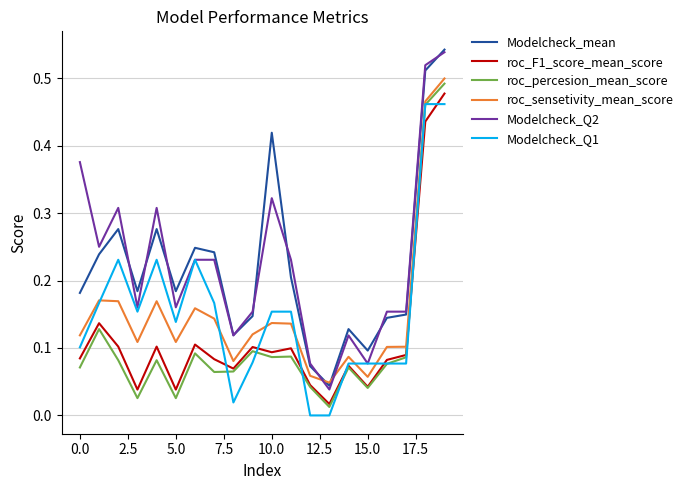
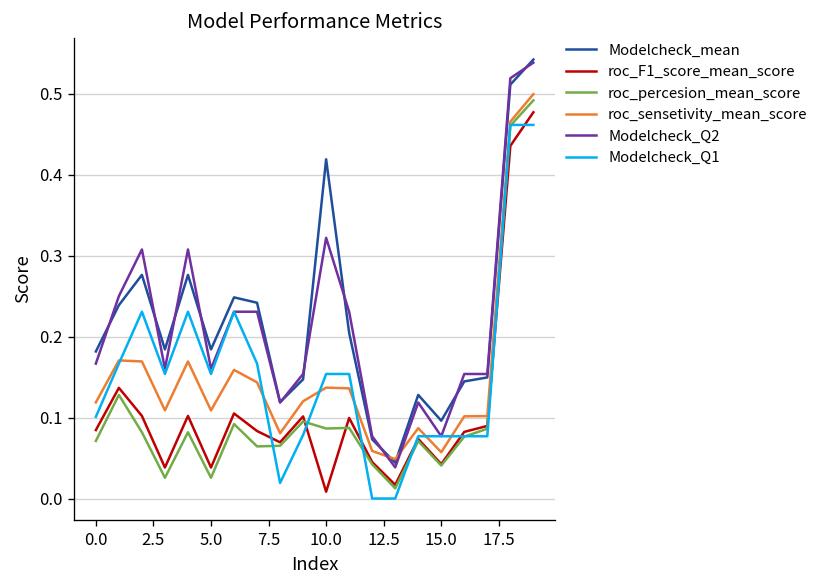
  {
    "Modelcheck_mean": {
      "0.0": 0.18,
      "5.0": 0.18,
      "10.0": 0.42,
      "15.0": 0.10
    },
    "roc_F1_score_mean_score": {
      "0.0": 0.08,
      "5.0": 0.04,
-     "10.0": 0.09
+     "10.0": 0.01
    },
    "roc_percesion_mean_score": {
      "0.0": 0.07,
      "5.0": 0.03,
      "10.0": 0.09
    },
    "roc_sensetivity_mean_score": {
      "0.0": 0.12,
      "5.0": 0.11,
      "10.0": 0.14,
      "15.0": 0.06
    },
    "Modelcheck_Q2": {
-     "0.0": 0.38,
+     "0.0": 0.17,
      "5.0": 0.16,
      "10.0": 0.32
    },
    "Modelcheck_Q1": {
      "0.0": 0.10,
-     "5.0": 0.14,
+     "5.0": 0.15,
      "10.0": 0.15
    }
  }
